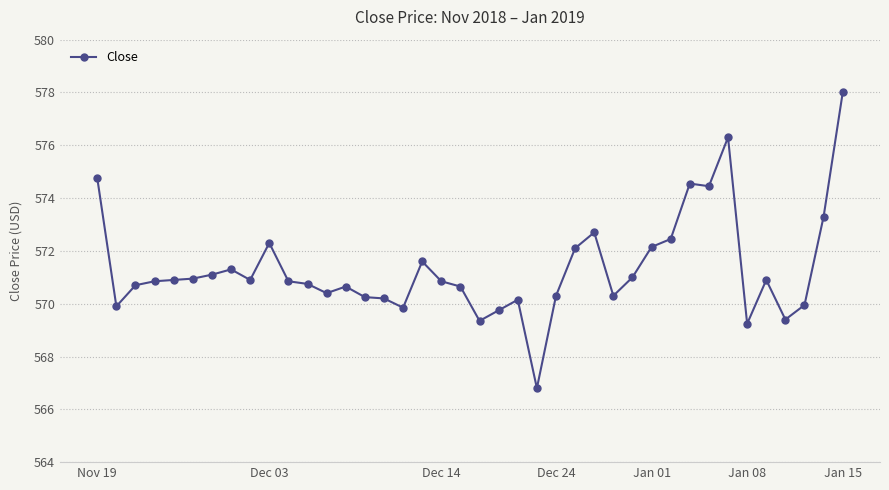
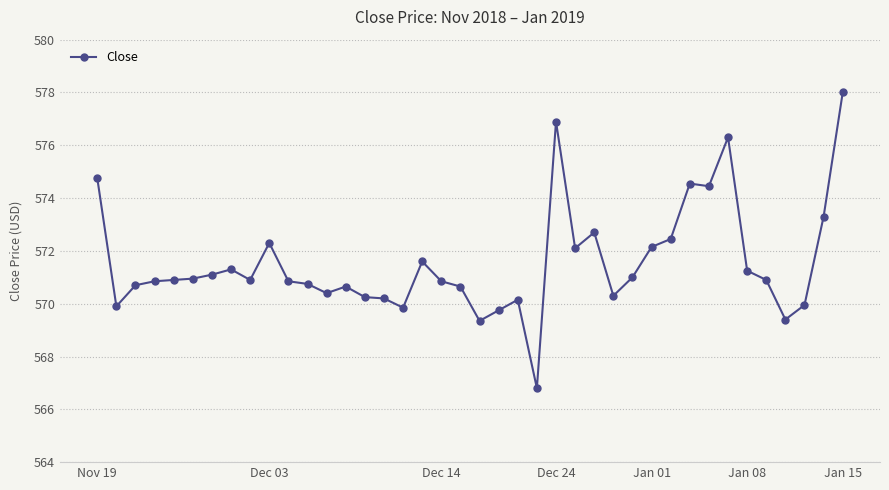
  {
    "Nov 19": 574.8,
    "Dec 03": 572.3,
    "Dec 14": 570.9,
-   "Dec 24": 570.3,
+   "Dec 24": 576.9,
    "Jan 01": 572.2,
-   "Jan 08": 569.2,
+   "Jan 08": 571.3,
    "Jan 15": 578.0
  }
